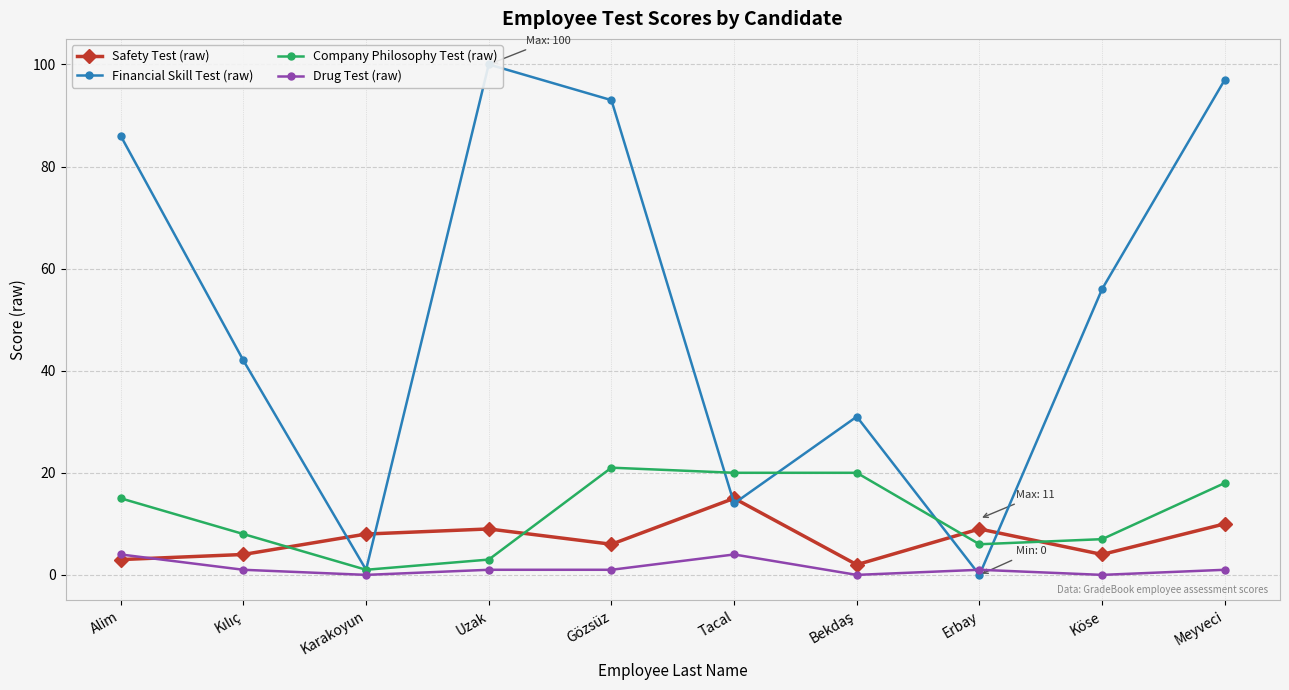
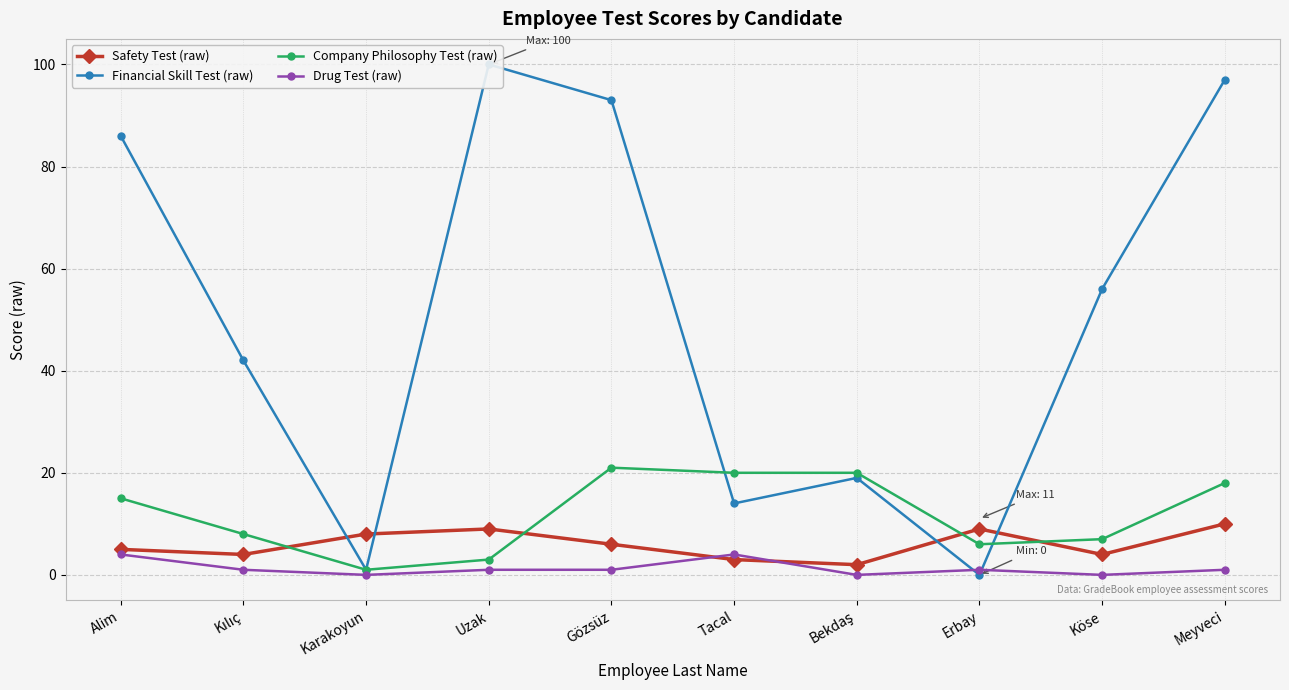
  {
    "Safety Test (raw)": {
-     "Alim": 3,
+     "Alim": 5,
      "Kılıç": 4,
      "Karakoyun": 8,
      "Uzak": 9,
      "Gözsüz": 6,
-     "Tacal": 15,
+     "Tacal": 3,
      "Bekdaş": 2,
      "Köse": 4,
      "Meyveci": 10
    },
    "Financial Skill Test (raw)": {
      "Alim": 86,
      "Kılıç": 42,
      "Gözsüz": 93,
      "Tacal": 14,
-     "Bekdaş": 31,
+     "Bekdaş": 19,
      "Köse": 56,
      "Meyveci": 97
    },
    "Company Philosophy Test (raw)": {
      "Alim": 15,
      "Kılıç": 8,
      "Uzak": 3,
      "Gözsüz": 21,
      "Tacal": 20,
      "Bekdaş": 20,
      "Erbay": 6,
      "Köse": 7,
      "Meyveci": 18
    },
    "Drug Test (raw)": {
      "Alim": 4,
      "Kılıç": 1,
      "Karakoyun": 0,
      "Uzak": 1,
      "Gözsüz": 1,
      "Tacal": 4,
      "Bekdaş": 0,
      "Köse": 0,
      "Meyveci": 1
    }
  }
